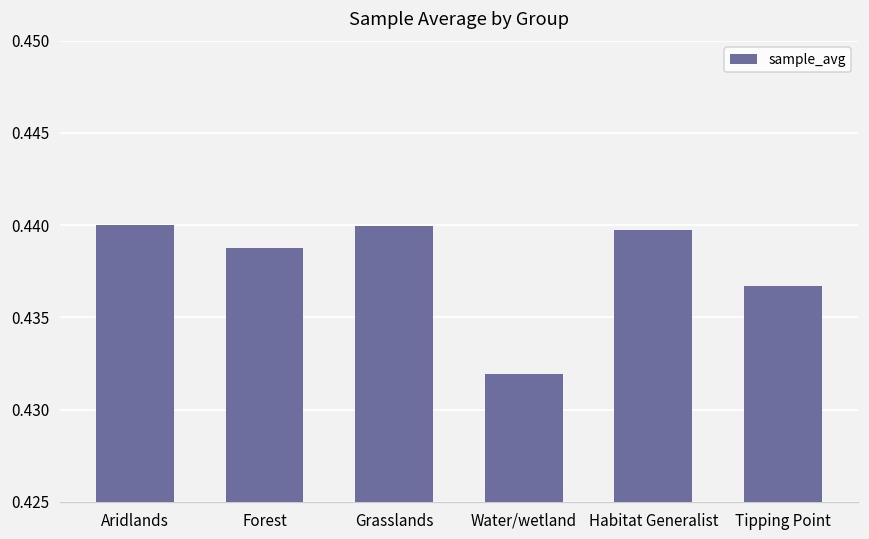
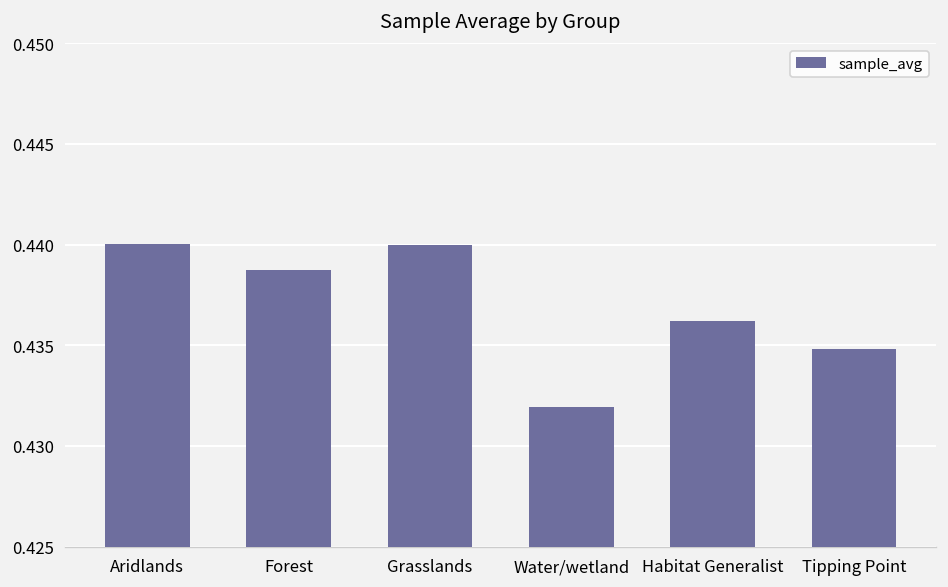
  {
    "Aridlands": 0.4400,
    "Forest": 0.4387,
    "Grasslands": 0.4400,
    "Water/wetland": 0.4319,
-   "Habitat Generalist": 0.4397,
-   "Tipping Point": 0.4367
+   "Habitat Generalist": 0.4362,
+   "Tipping Point": 0.4348
  }
